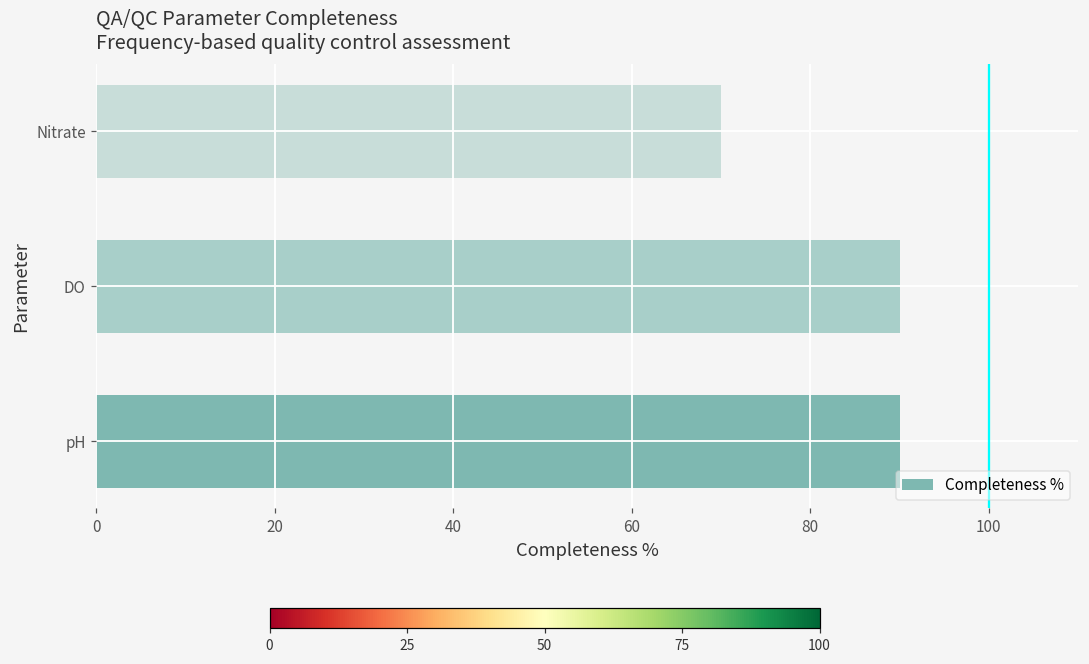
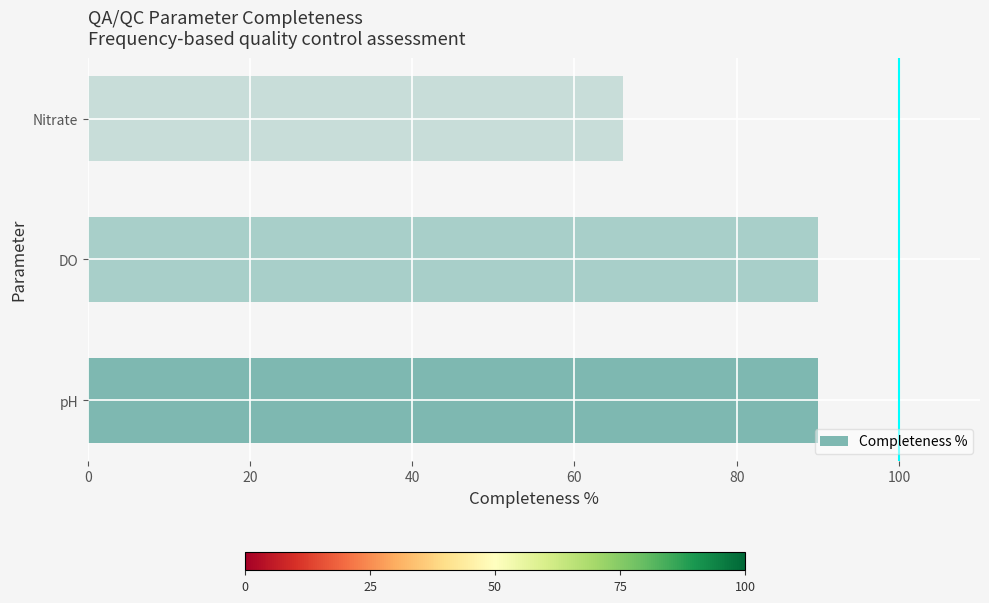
  {
-   "Nitrate": 70,
+   "Nitrate": 66,
    "DO": 90,
    "pH": 90
  }
